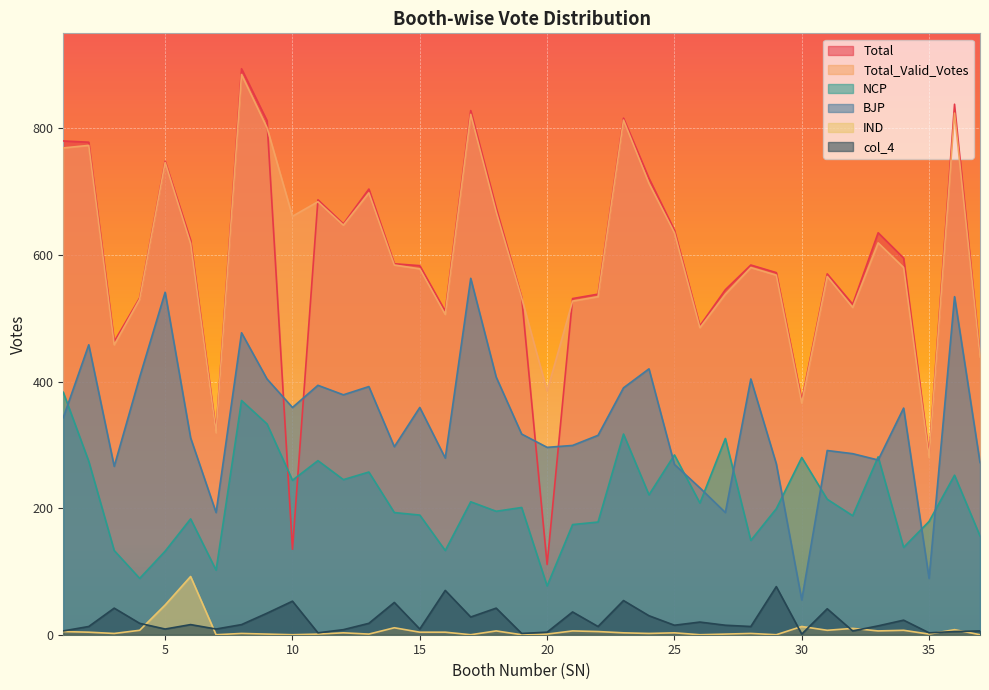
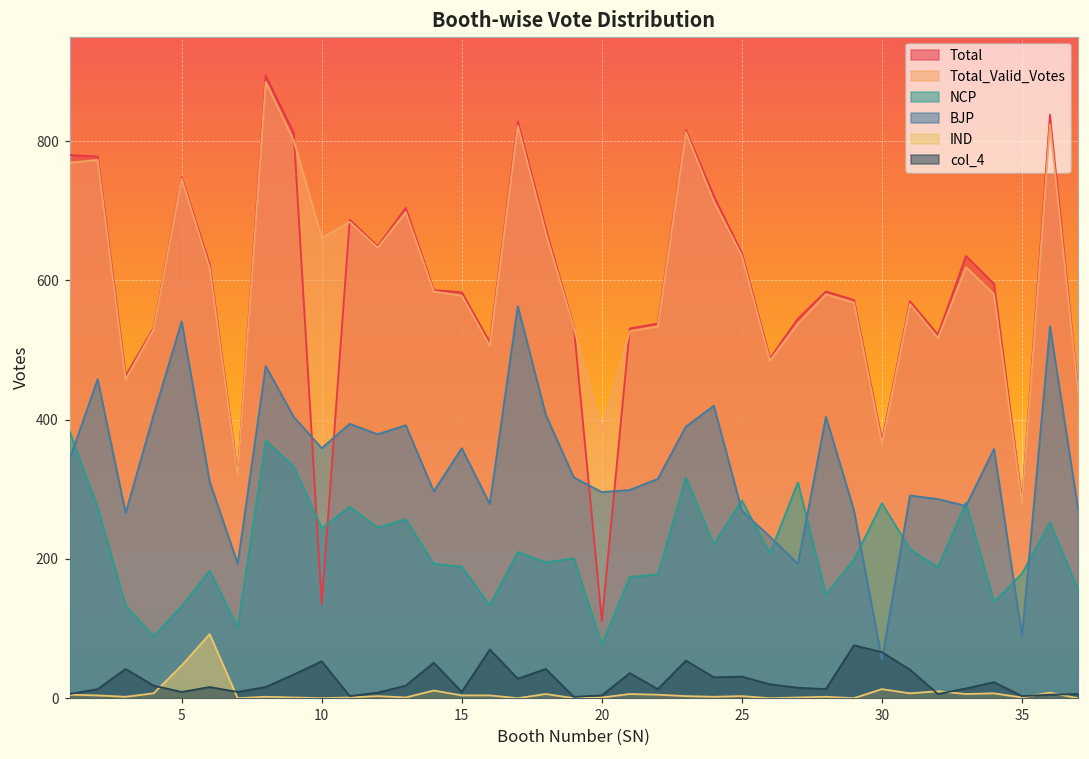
  {
    "Total": {
      "10": 140,
      "15": 580,
      "20": 110
    },
    "col_4": {
      "5": 10,
      "10": 50,
      "15": 10,
-     "25": 20,
-     "30": 0
+     "25": 30,
+     "30": 70
    }
  }
